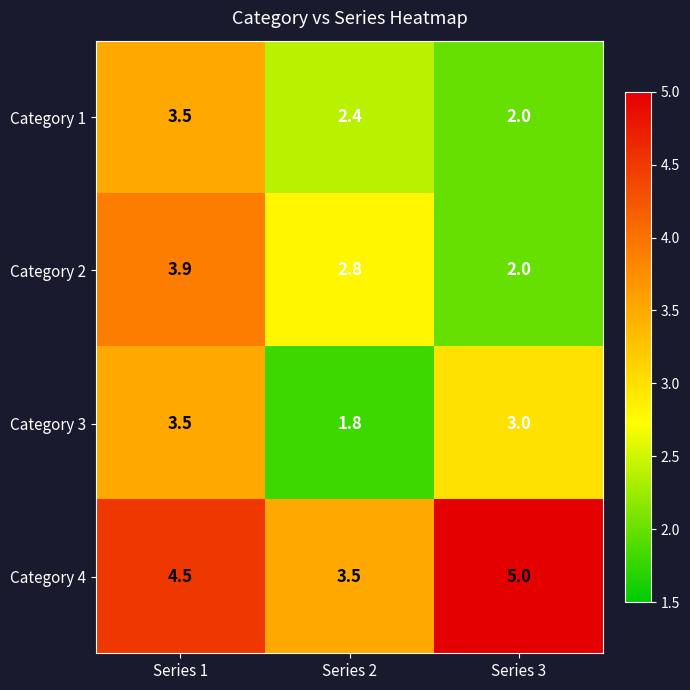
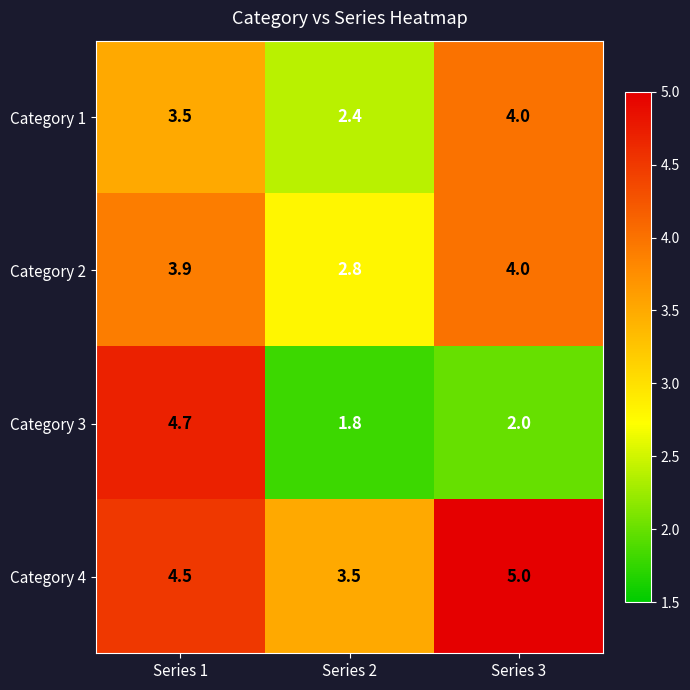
  {
    "Category 1": {
      "Series 1": 3.5,
      "Series 2": 2.4,
-     "Series 3": 2.0
+     "Series 3": 4.0
    },
    "Category 2": {
      "Series 1": 3.9,
      "Series 2": 2.8,
-     "Series 3": 2.0
+     "Series 3": 4.0
    },
    "Category 3": {
-     "Series 1": 3.5,
+     "Series 1": 4.7,
      "Series 2": 1.8,
-     "Series 3": 3.0
+     "Series 3": 2.0
    },
    "Category 4": {
      "Series 1": 4.5,
      "Series 2": 3.5,
      "Series 3": 5.0
    }
  }
